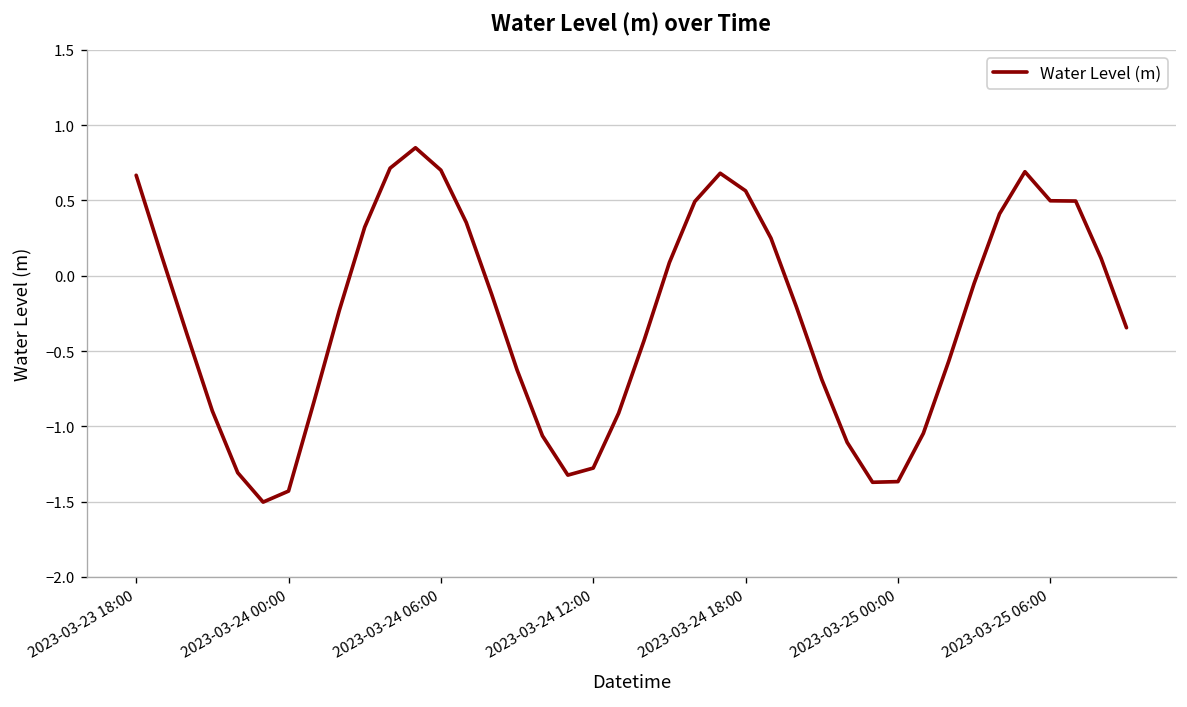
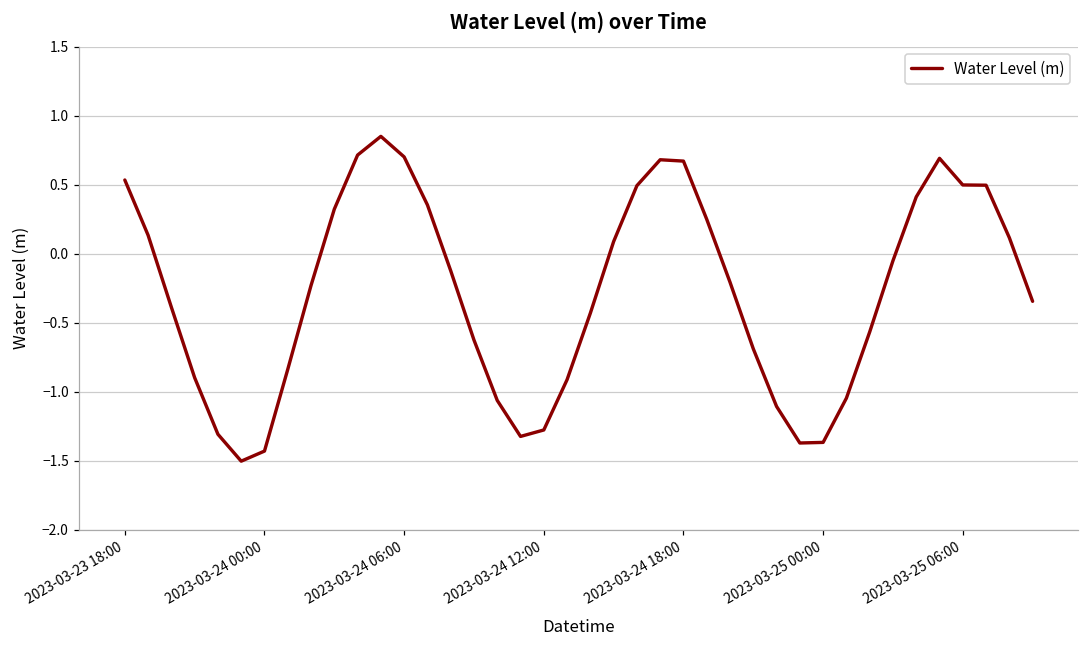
  {
-   "2023-03-23 18:00": 0.67,
+   "2023-03-23 18:00": 0.53,
    "2023-03-24 00:00": -1.43,
    "2023-03-24 06:00": 0.70,
    "2023-03-24 12:00": -1.28,
-   "2023-03-24 18:00": 0.56,
+   "2023-03-24 18:00": 0.67,
    "2023-03-25 00:00": -1.37,
    "2023-03-25 06:00": 0.50
  }
